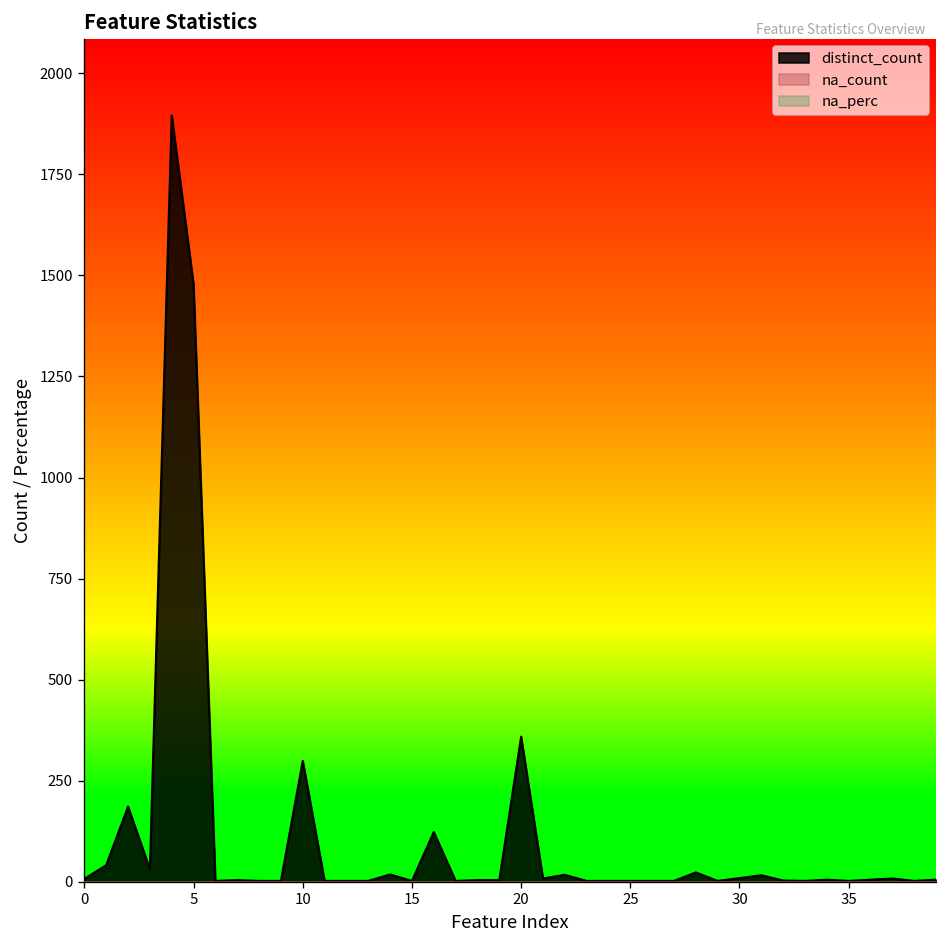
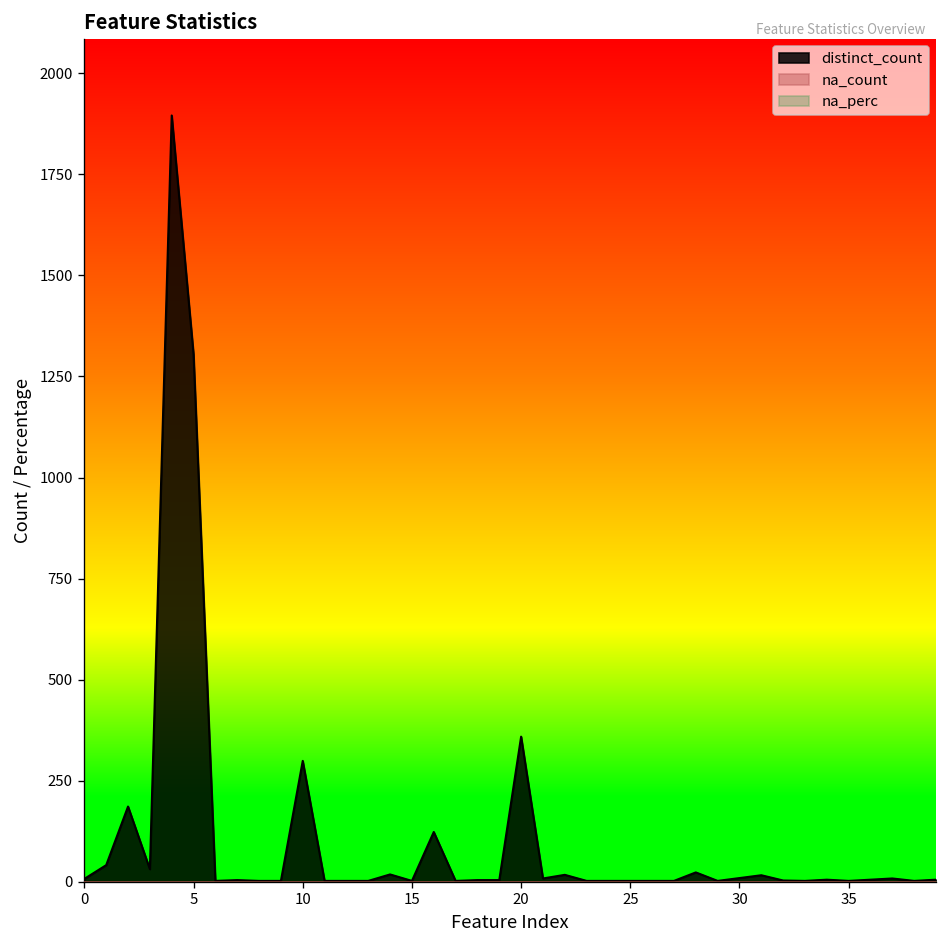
  {
    "distinct_count": {
-     "5": 1480,
+     "5": 1310,
      "10": 300,
      "20": 360,
      "30": 10
    },
    "na_perc": {
      "5": 0,
      "10": 0,
      "20": 0,
      "30": 0
    }
  }
